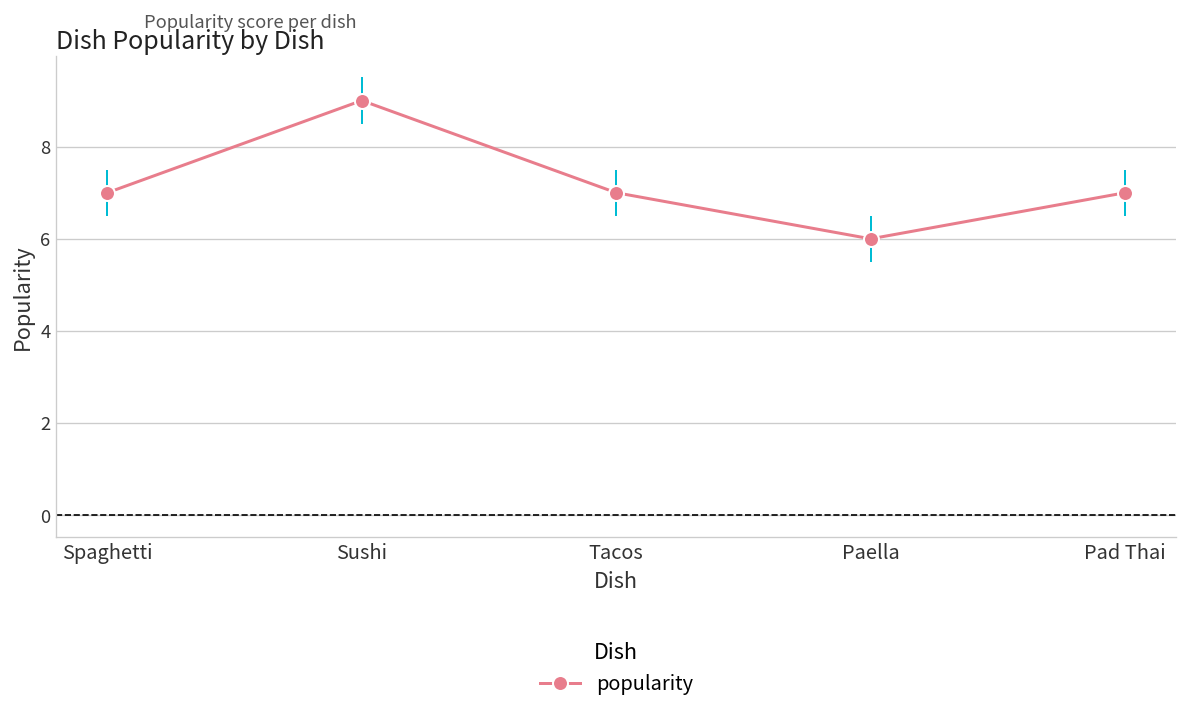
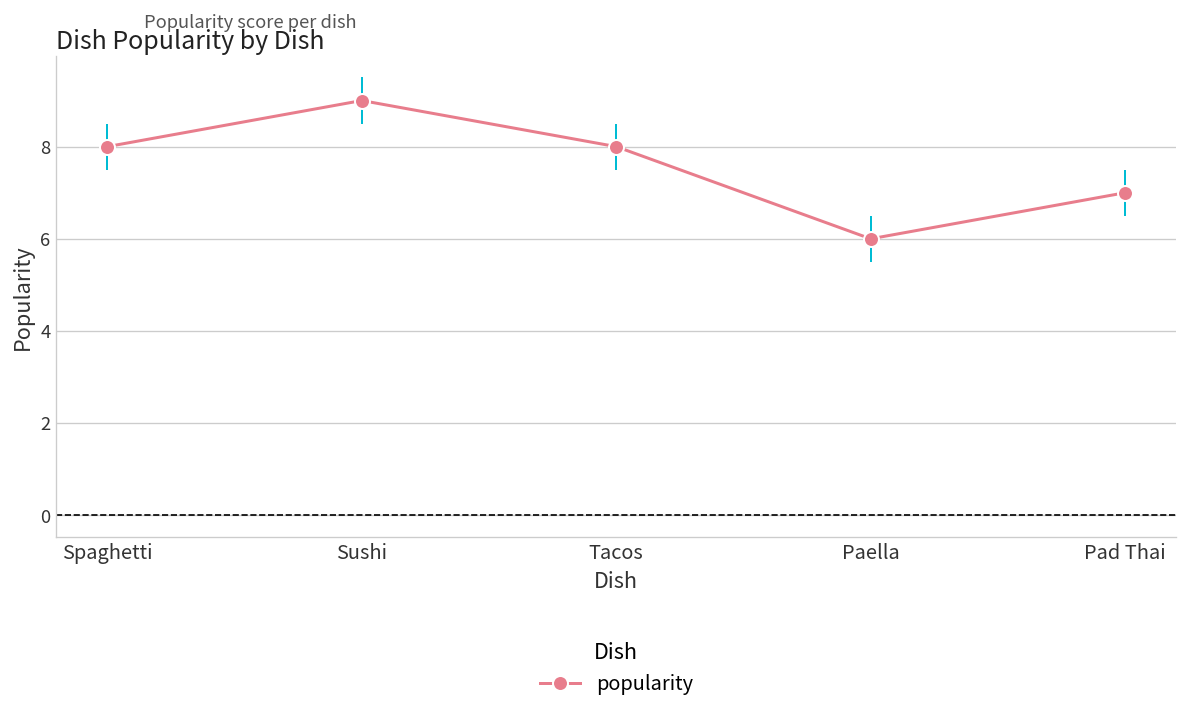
  {
-   "Spaghetti": 7,
+   "Spaghetti": 8,
    "Sushi": 9,
-   "Tacos": 7,
+   "Tacos": 8,
    "Paella": 6,
    "Pad Thai": 7
  }
